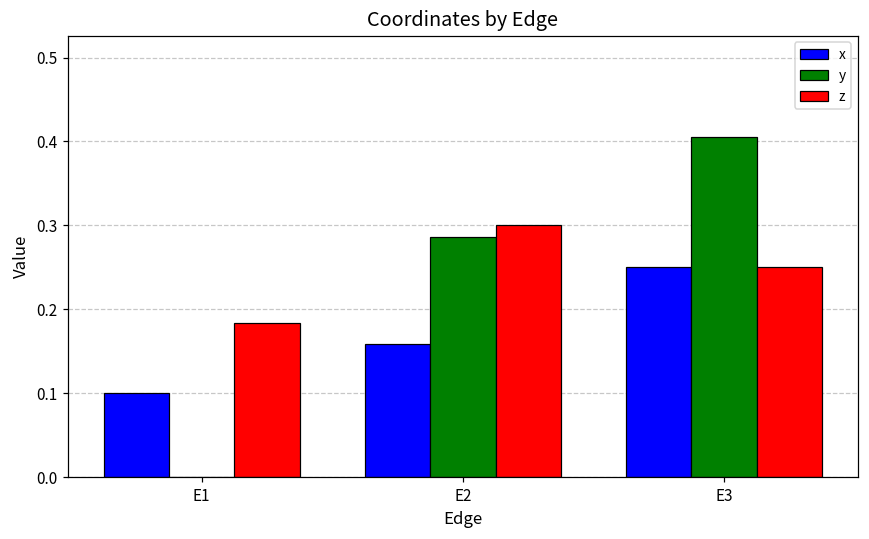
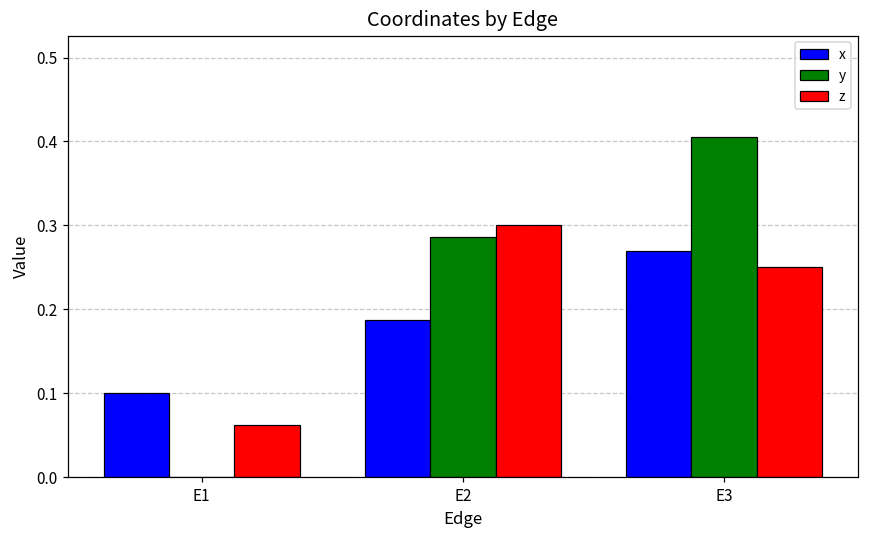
  {
    "x": {
      "E1": 0.10,
-     "E2": 0.16,
-     "E3": 0.25
+     "E2": 0.19,
+     "E3": 0.27
    },
    "y": {
      "E1": 0.00,
      "E2": 0.29,
      "E3": 0.40
    },
    "z": {
-     "E1": 0.18,
+     "E1": 0.06,
      "E2": 0.30,
      "E3": 0.25
    }
  }
